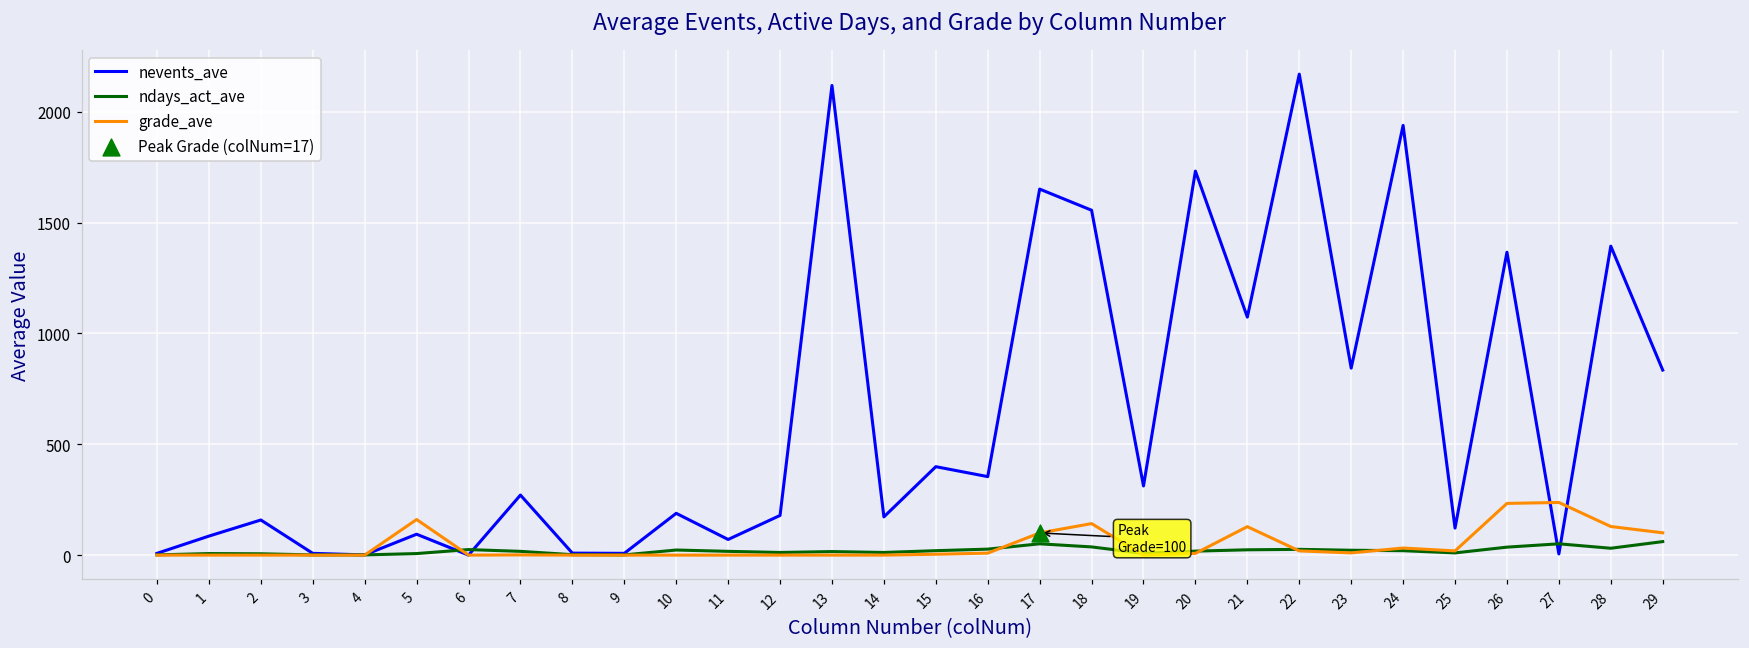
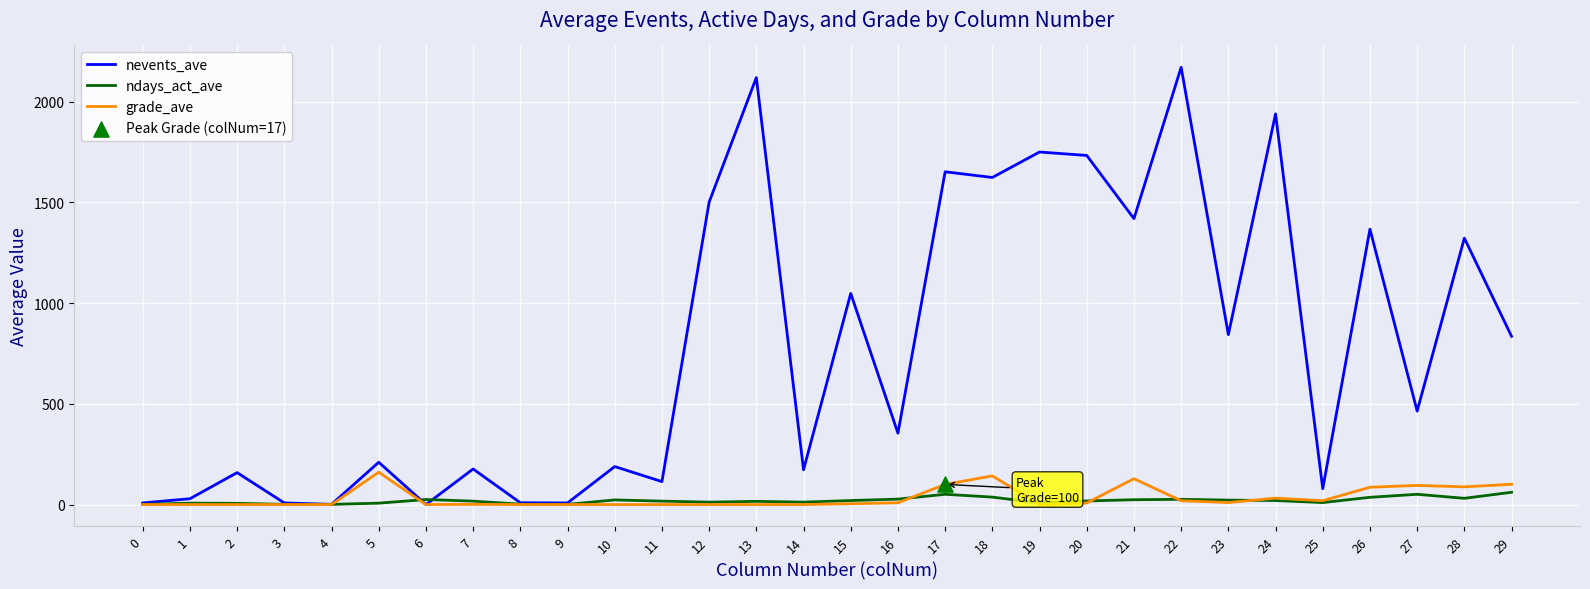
  {
    "nevents_ave": {
-     "1": 90,
+     "1": 30,
      "2": 160,
-     "5": 90,
-     "7": 270,
+     "5": 210,
+     "7": 180,
      "10": 190,
-     "11": 70,
-     "12": 180,
+     "11": 110,
+     "12": 1500,
      "13": 2120,
      "14": 170,
-     "15": 400,
+     "15": 1050,
      "16": 350,
      "17": 1650,
-     "18": 1560,
-     "19": 310,
+     "18": 1620,
+     "19": 1750,
      "20": 1730,
-     "21": 1070,
+     "21": 1420,
      "22": 2170,
      "23": 840,
      "24": 1940,
-     "25": 120,
+     "25": 80,
      "26": 1370,
-     "27": 10,
-     "28": 1390,
+     "27": 460,
+     "28": 1320,
      "29": 830
    },
    "grade_ave": {
      "5": 160,
      "7": 0,
      "10": 0,
      "11": 0,
      "13": 0,
      "15": 0,
      "16": 10,
      "21": 130,
-     "26": 230,
-     "27": 240,
-     "28": 130,
+     "26": 90,
+     "27": 100,
+     "28": 90,
      "29": 100
    }
  }
